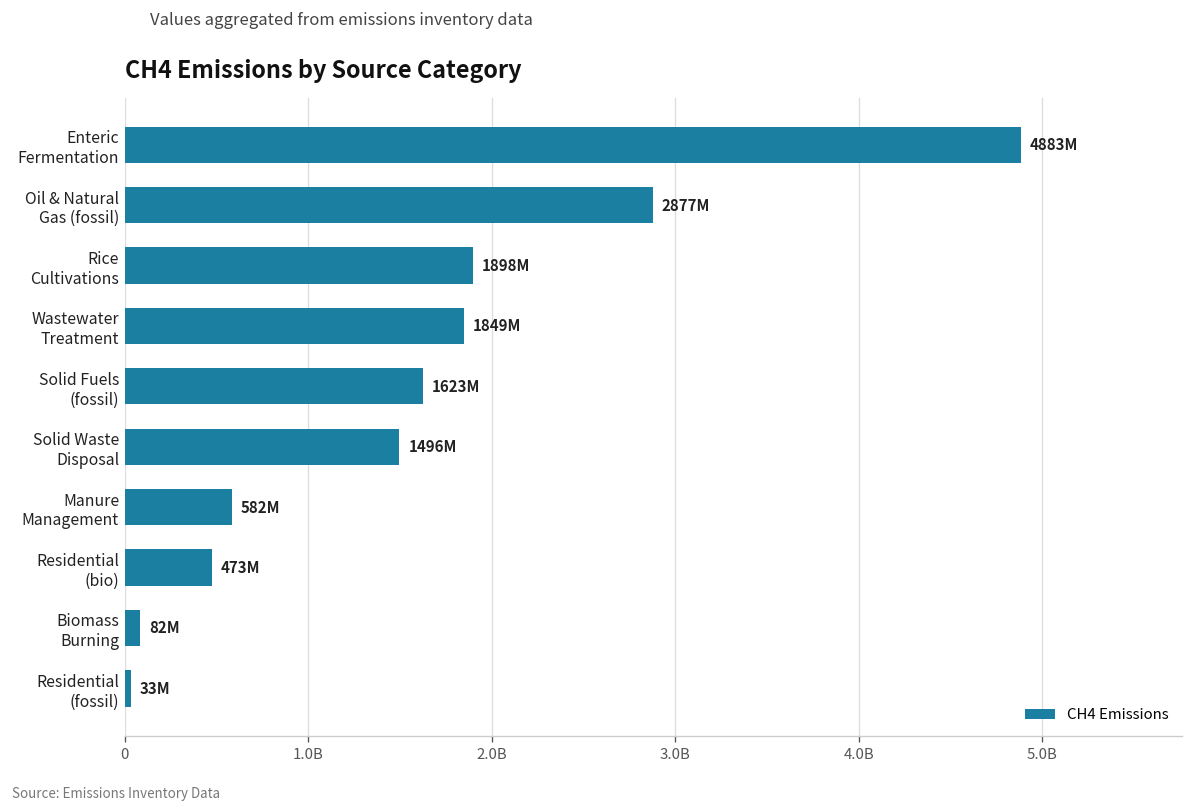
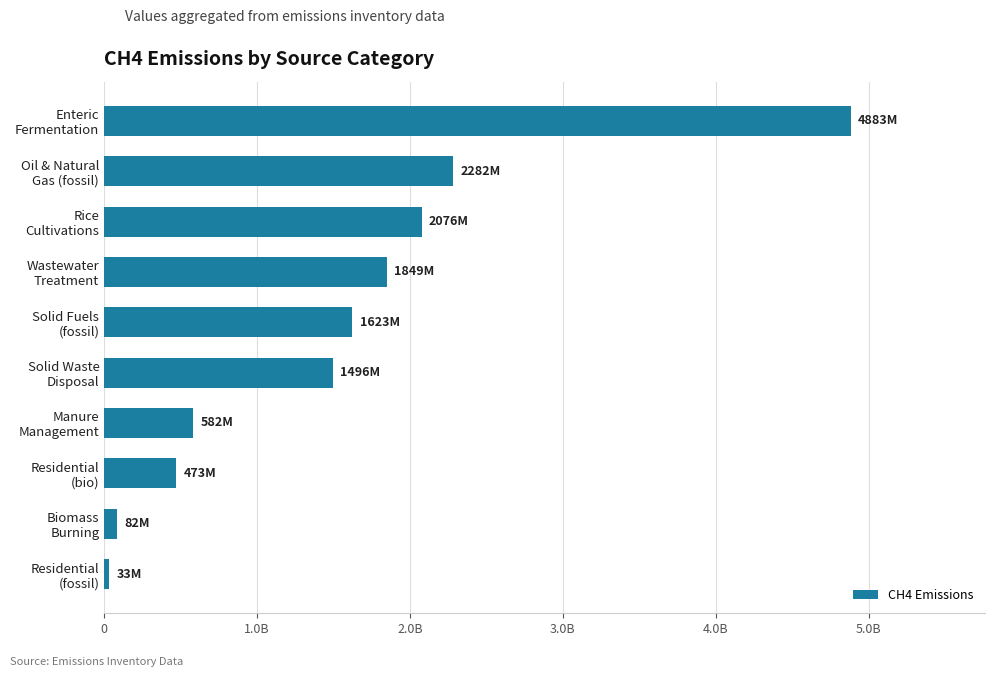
  {
    "Enteric Fermentation": "4883M",
-   "Oil & Natural Gas (fossil)": "2877M",
-   "Rice Cultivations": "1898M",
+   "Oil & Natural Gas (fossil)": "2282M",
+   "Rice Cultivations": "2076M",
    "Wastewater Treatment": "1849M",
    "Solid Fuels (fossil)": "1623M",
    "Solid Waste Disposal": "1496M",
    "Manure Management": "582M",
    "Residential (bio)": "473M",
    "Biomass Burning": "82M",
    "Residential (fossil)": "33M"
  }
